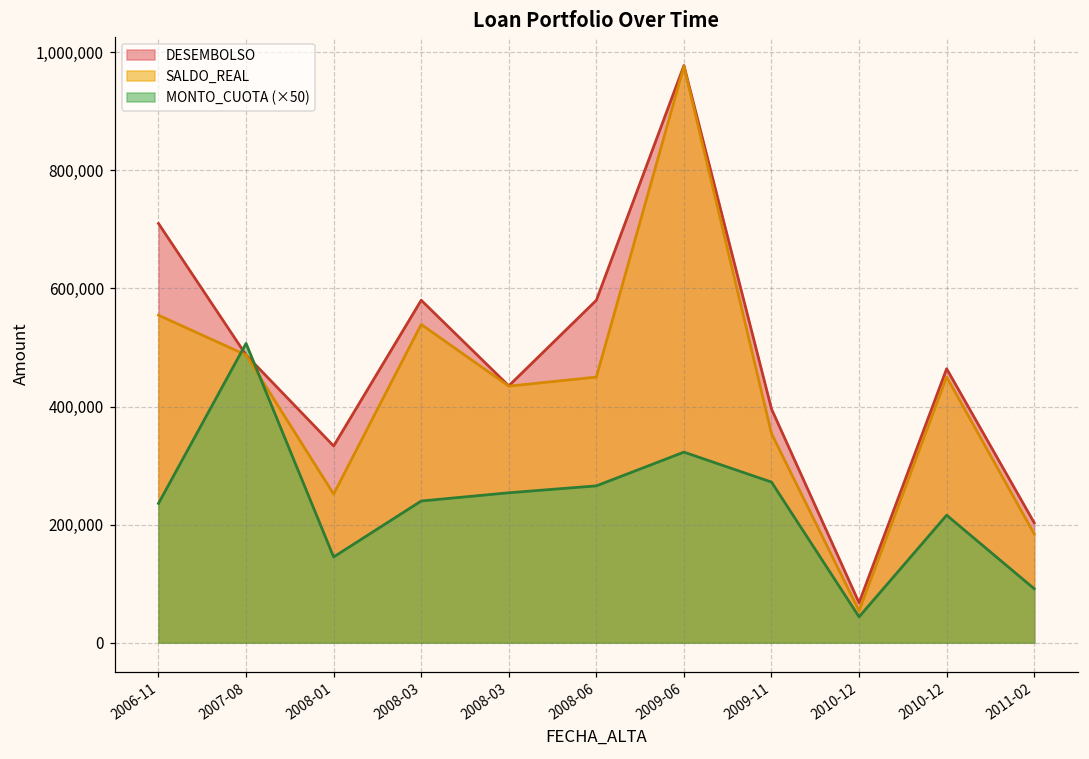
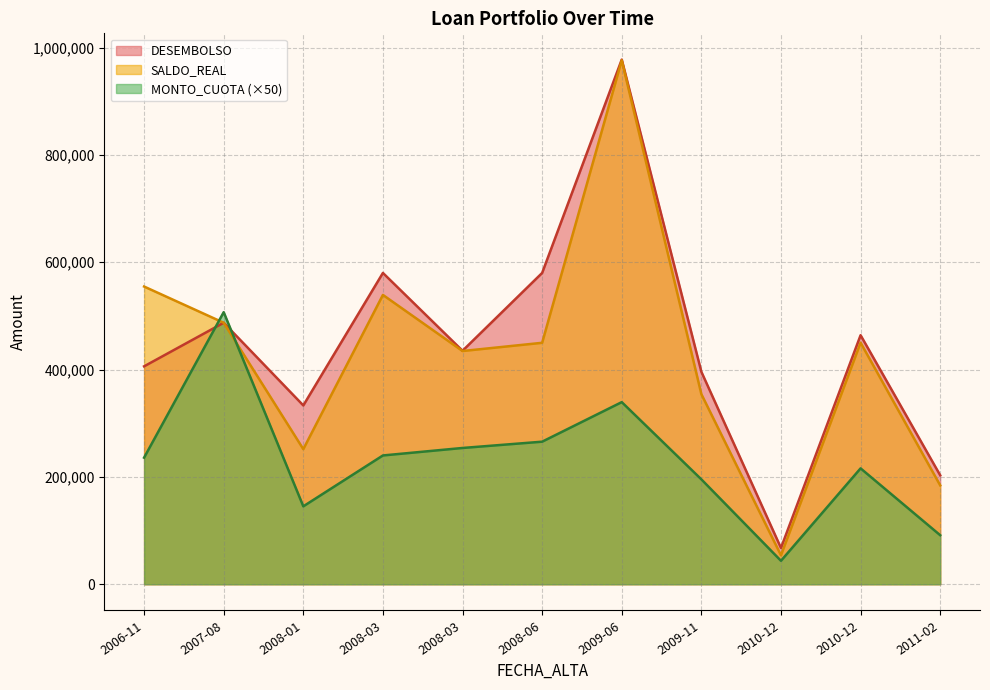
  {
    "DESEMBOLSO": {
-     "2006-11": "710,000",
+     "2006-11": "410,000",
      "2008-01": "330,000",
      "2008-06": "580,000",
      "2009-11": "400,000",
      "2011-02": "200,000"
    },
    "SALDO_REAL": {
      "2006-11": "550,000",
      "2008-01": "250,000",
      "2008-06": "450,000",
      "2009-11": "350,000",
      "2011-02": "180,000"
    },
    "MONTO_CUOTA (×50)": {
      "2006-11": "240,000",
      "2007-08": "510,000",
      "2008-01": "150,000",
      "2008-06": "270,000",
-     "2009-06": "320,000",
-     "2009-11": "270,000",
+     "2009-06": "340,000",
+     "2009-11": "200,000",
      "2011-02": "90,000"
    }
  }
